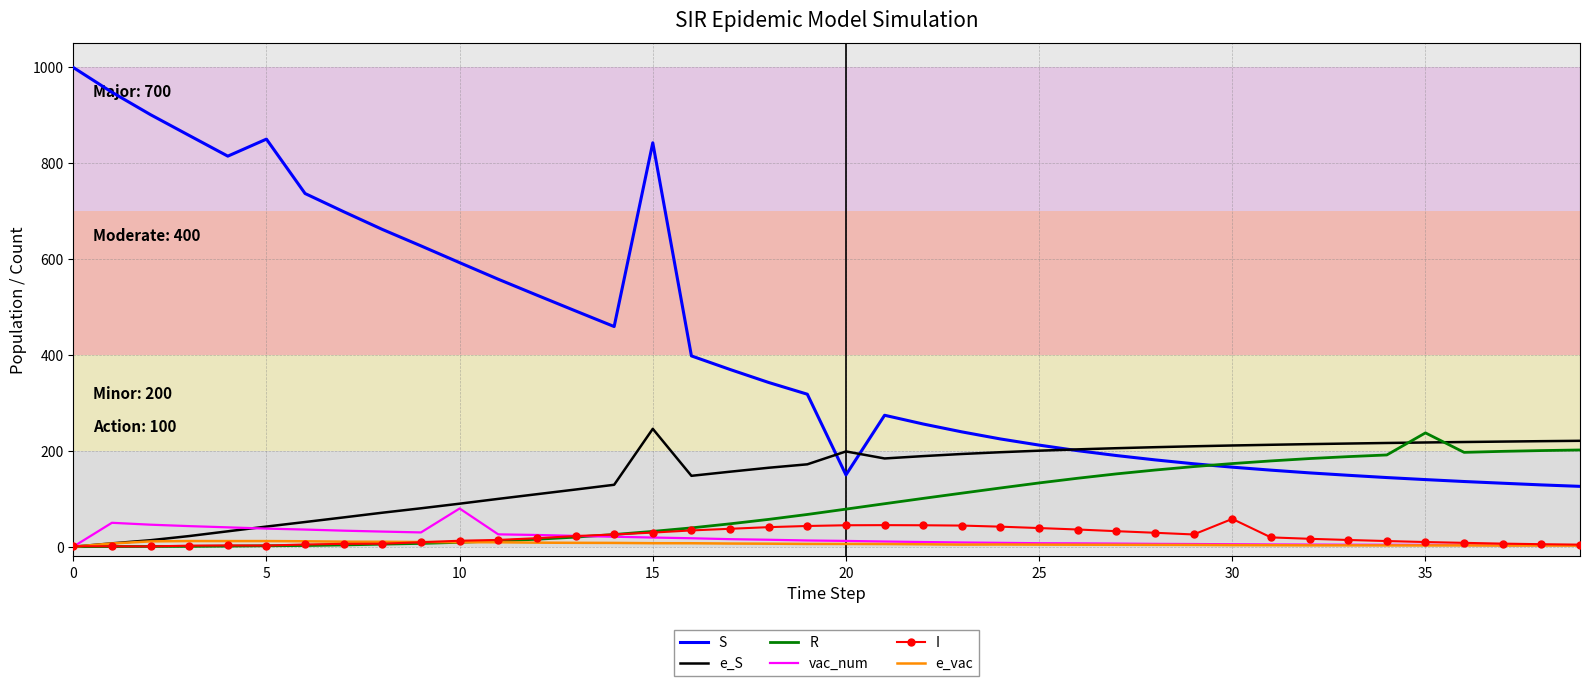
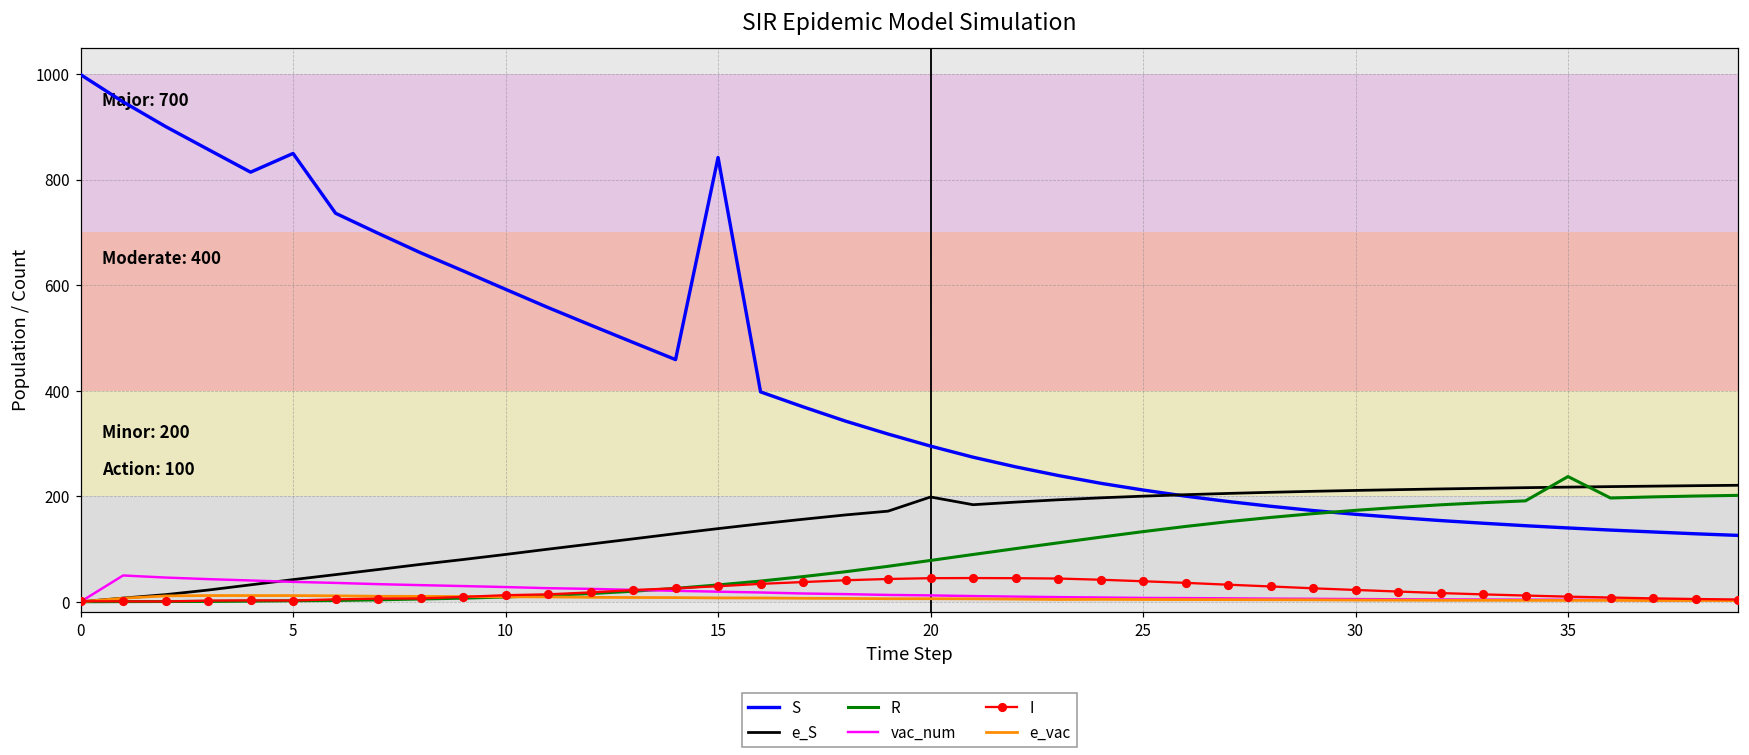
  {
    "S": {
      "0": 1000,
      "5": 850,
      "10": 590,
      "15": 840,
-     "20": 150,
+     "20": 290,
      "25": 210,
      "30": 170,
      "35": 140
    },
    "e_S": {
      "10": 90,
-     "15": 250,
+     "15": 140,
      "20": 200,
      "25": 200,
      "30": 210,
      "35": 220
    },
    "R": {
      "20": 80,
      "25": 130,
      "30": 170,
      "35": 240
    },
    "vac_num": {
-     "10": 80,
+     "10": 30,
      "15": 20,
      "20": 10
    },
    "I": {
      "20": 40,
      "25": 40,
-     "30": 60,
+     "30": 20,
      "35": 10
    },
    "e_vac": {
      "5": 10,
      "15": 10,
      "20": 10
    }
  }
